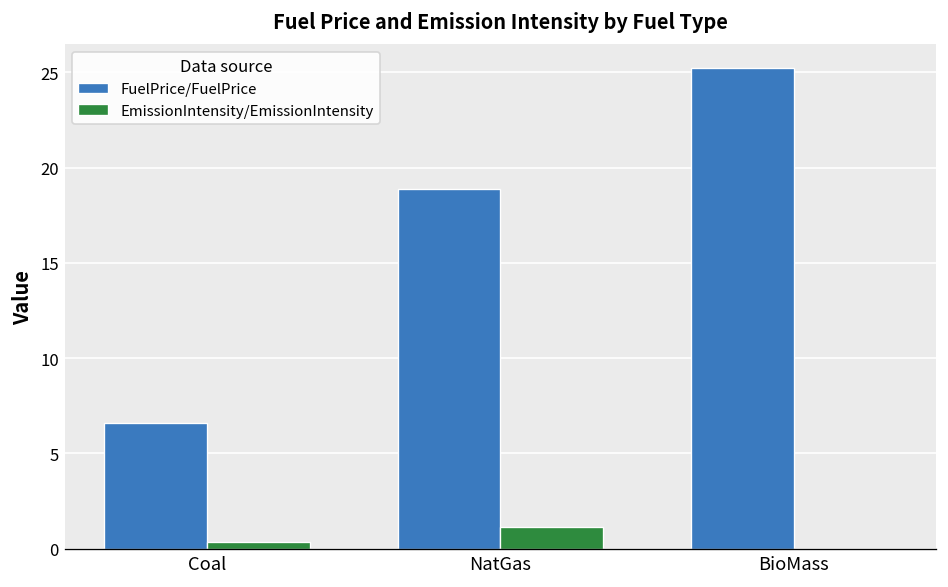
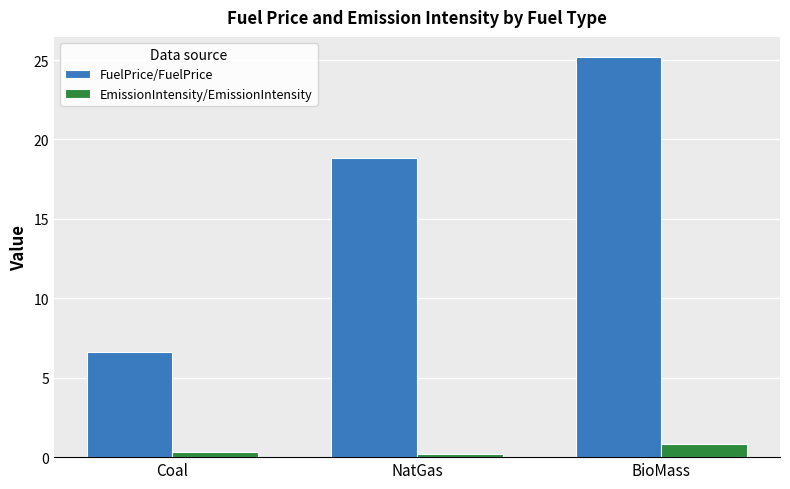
  {
    "FuelPrice/FuelPrice": {
      "Coal": 6.6,
      "NatGas": 18.9,
      "BioMass": 25.2
    },
    "EmissionIntensity/EmissionIntensity": {
      "Coal": 0.3,
-     "NatGas": 1.2,
-     "BioMass": 0.0
+     "NatGas": 0.2,
+     "BioMass": 0.8
    }
  }
